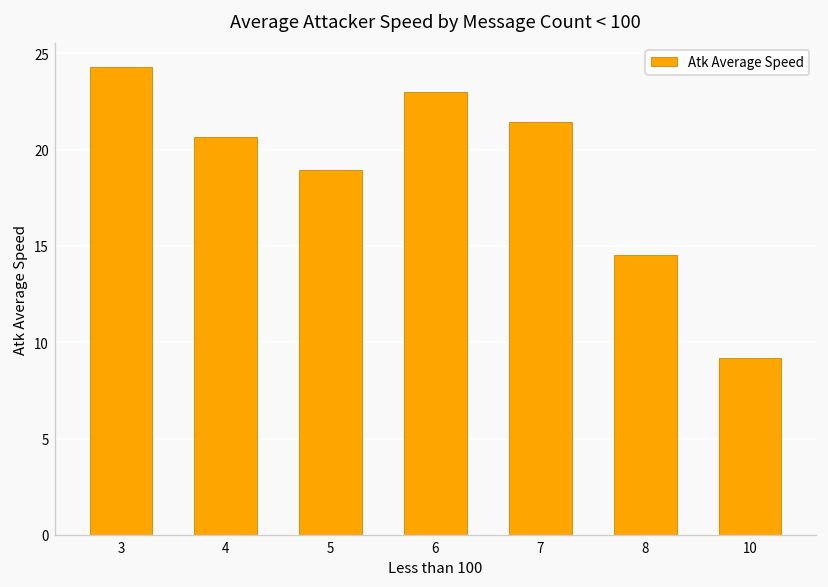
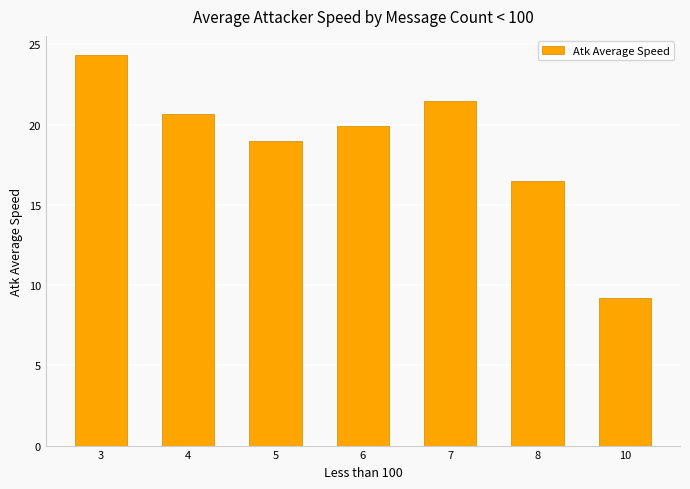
  {
    "3": 24.3,
    "4": 20.7,
    "5": 18.9,
-   "6": 23.0,
+   "6": 19.9,
    "7": 21.5,
-   "8": 14.5,
+   "8": 16.5,
    "10": 9.2
  }
